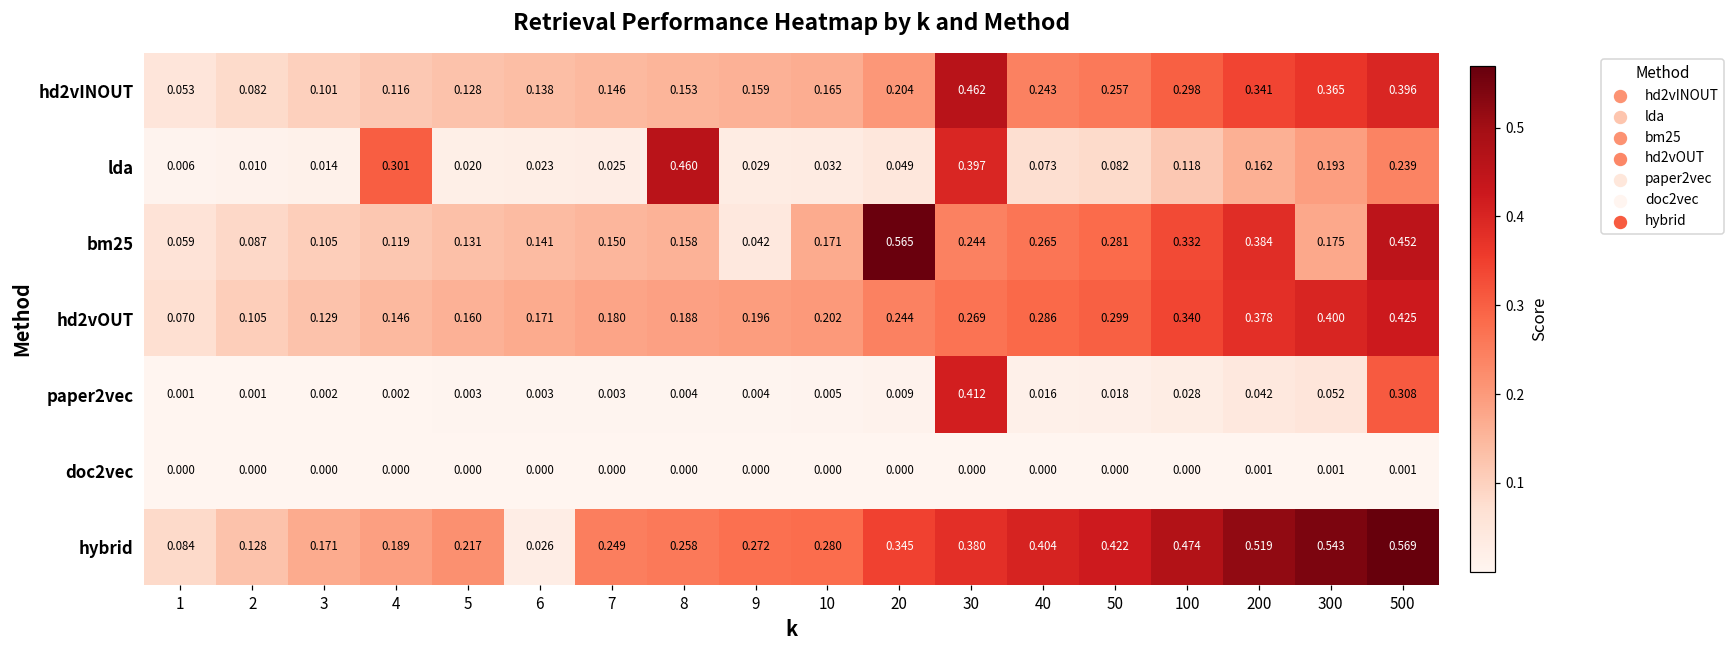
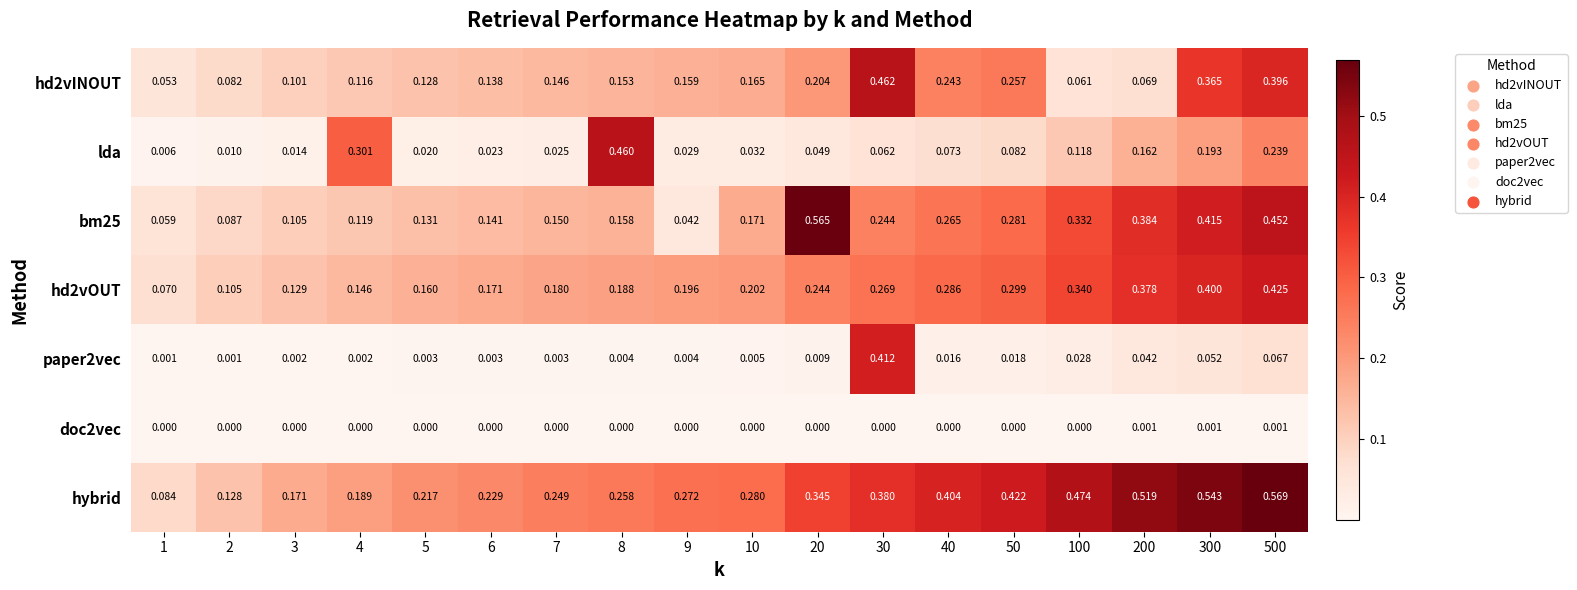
  {
    "hd2vINOUT": {
      "1": 0.053,
      "2": 0.082,
      "3": 0.101,
      "4": 0.116,
      "5": 0.128,
      "6": 0.138,
      "7": 0.146,
      "8": 0.153,
      "9": 0.159,
      "10": 0.165,
      "20": 0.204,
      "30": 0.462,
      "40": 0.243,
      "50": 0.257,
-     "100": 0.298,
-     "200": 0.341,
+     "100": 0.061,
+     "200": 0.069,
      "300": 0.365,
      "500": 0.396
    },
    "lda": {
      "1": 0.006,
      "2": 0.010,
      "3": 0.014,
      "4": 0.301,
      "5": 0.020,
      "6": 0.023,
      "7": 0.025,
      "8": 0.460,
      "9": 0.029,
      "10": 0.032,
      "20": 0.049,
-     "30": 0.397,
+     "30": 0.062,
      "40": 0.073,
      "50": 0.082,
      "100": 0.118,
      "200": 0.162,
      "300": 0.193,
      "500": 0.239
    },
    "bm25": {
      "1": 0.059,
      "2": 0.087,
      "3": 0.105,
      "4": 0.119,
      "5": 0.131,
      "6": 0.141,
      "7": 0.150,
      "8": 0.158,
      "9": 0.042,
      "10": 0.171,
      "20": 0.565,
      "30": 0.244,
      "40": 0.265,
      "50": 0.281,
      "100": 0.332,
      "200": 0.384,
-     "300": 0.175,
+     "300": 0.415,
      "500": 0.452
    },
    "hd2vOUT": {
      "1": 0.070,
      "2": 0.105,
      "3": 0.129,
      "4": 0.146,
      "5": 0.160,
      "6": 0.171,
      "7": 0.180,
      "8": 0.188,
      "9": 0.196,
      "10": 0.202,
      "20": 0.244,
      "30": 0.269,
      "40": 0.286,
      "50": 0.299,
      "100": 0.340,
      "200": 0.378,
      "300": 0.400,
      "500": 0.425
    },
    "paper2vec": {
      "1": 0.001,
      "2": 0.001,
      "3": 0.002,
      "4": 0.002,
      "5": 0.003,
      "6": 0.003,
      "7": 0.003,
      "8": 0.004,
      "9": 0.004,
      "10": 0.005,
      "20": 0.009,
      "30": 0.412,
      "40": 0.016,
      "50": 0.018,
      "100": 0.028,
      "200": 0.042,
      "300": 0.052,
-     "500": 0.308
+     "500": 0.067
    },
    "doc2vec": {
      "1": 0.000,
      "2": 0.000,
      "3": 0.000,
      "4": 0.000,
      "5": 0.000,
      "6": 0.000,
      "7": 0.000,
      "8": 0.000,
      "9": 0.000,
      "10": 0.000,
      "20": 0.000,
      "30": 0.000,
      "40": 0.000,
      "50": 0.000,
      "100": 0.000,
      "200": 0.001,
      "300": 0.001,
      "500": 0.001
    },
    "hybrid": {
      "1": 0.084,
      "2": 0.128,
      "3": 0.171,
      "4": 0.189,
      "5": 0.217,
-     "6": 0.026,
+     "6": 0.229,
      "7": 0.249,
      "8": 0.258,
      "9": 0.272,
      "10": 0.280,
      "20": 0.345,
      "30": 0.380,
      "40": 0.404,
      "50": 0.422,
      "100": 0.474,
      "200": 0.519,
      "300": 0.543,
      "500": 0.569
    }
  }
